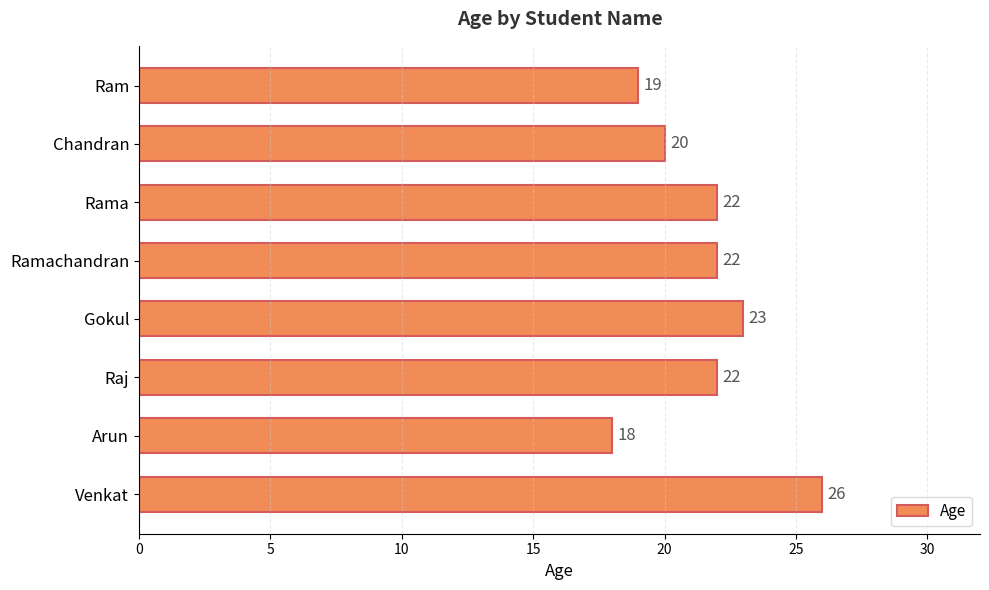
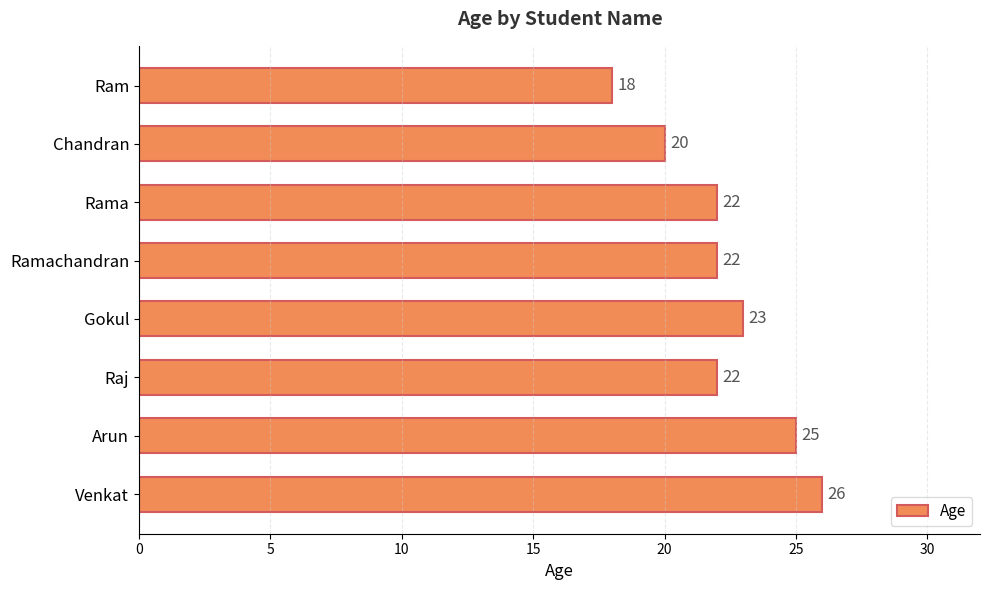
  {
-   "Ram": 19,
+   "Ram": 18,
    "Chandran": 20,
    "Rama": 22,
    "Ramachandran": 22,
    "Gokul": 23,
    "Raj": 22,
-   "Arun": 18,
+   "Arun": 25,
    "Venkat": 26
  }
